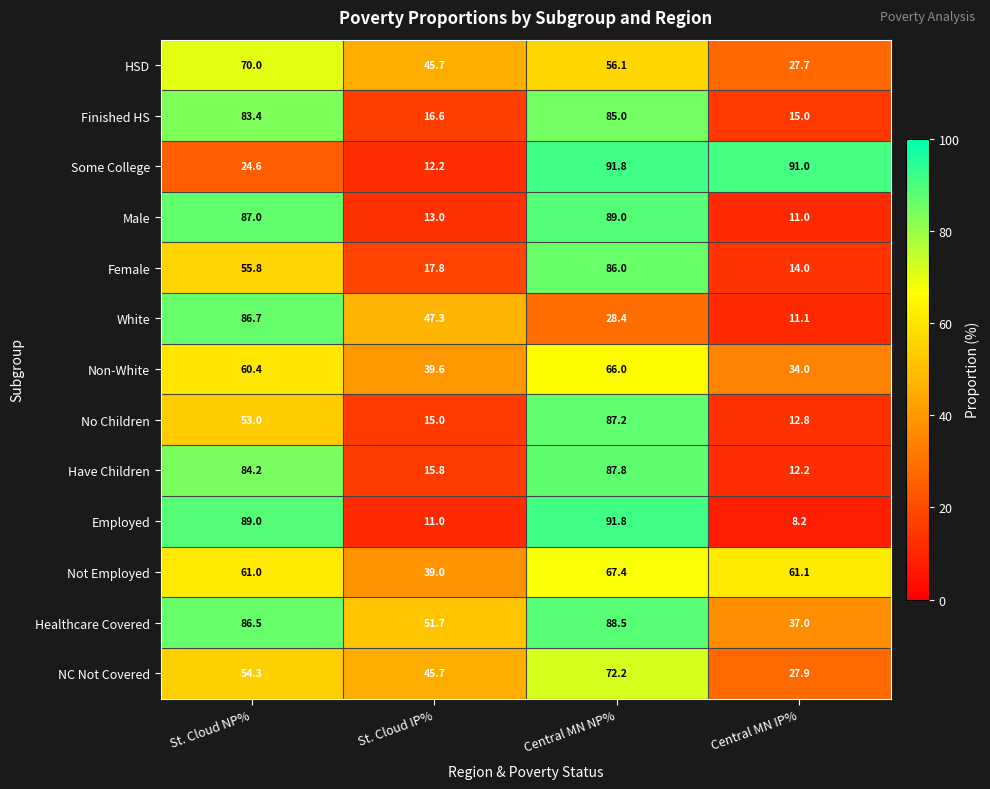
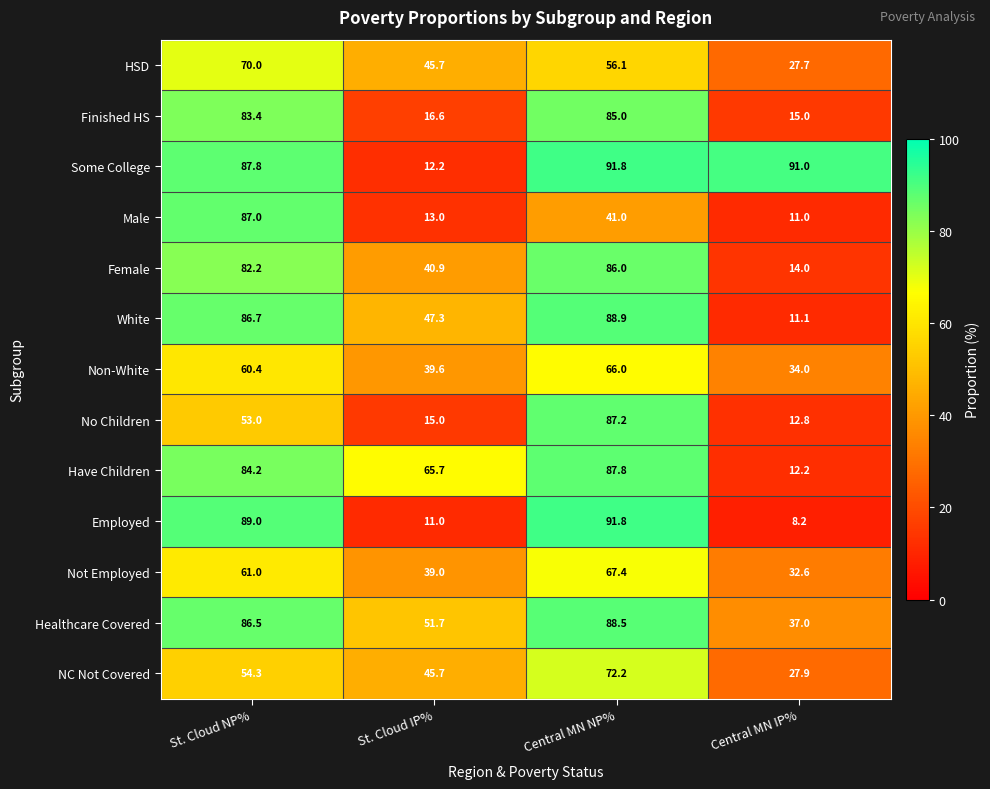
  {
    "HSD": {
      "St. Cloud NP%": 70.0,
      "St. Cloud IP%": 45.7,
      "Central MN NP%": 56.1,
      "Central MN IP%": 27.7
    },
    "Finished HS": {
      "St. Cloud NP%": 83.4,
      "St. Cloud IP%": 16.6,
      "Central MN NP%": 85.0,
      "Central MN IP%": 15.0
    },
    "Some College": {
-     "St. Cloud NP%": 24.6,
+     "St. Cloud NP%": 87.8,
      "St. Cloud IP%": 12.2,
      "Central MN NP%": 91.8,
      "Central MN IP%": 91.0
    },
    "Male": {
      "St. Cloud NP%": 87.0,
      "St. Cloud IP%": 13.0,
-     "Central MN NP%": 89.0,
+     "Central MN NP%": 41.0,
      "Central MN IP%": 11.0
    },
    "Female": {
-     "St. Cloud NP%": 55.8,
-     "St. Cloud IP%": 17.8,
+     "St. Cloud NP%": 82.2,
+     "St. Cloud IP%": 40.9,
      "Central MN NP%": 86.0,
      "Central MN IP%": 14.0
    },
    "White": {
      "St. Cloud NP%": 86.7,
      "St. Cloud IP%": 47.3,
-     "Central MN NP%": 28.4,
+     "Central MN NP%": 88.9,
      "Central MN IP%": 11.1
    },
    "Non-White": {
      "St. Cloud NP%": 60.4,
      "St. Cloud IP%": 39.6,
      "Central MN NP%": 66.0,
      "Central MN IP%": 34.0
    },
    "No Children": {
      "St. Cloud NP%": 53.0,
      "St. Cloud IP%": 15.0,
      "Central MN NP%": 87.2,
      "Central MN IP%": 12.8
    },
    "Have Children": {
      "St. Cloud NP%": 84.2,
-     "St. Cloud IP%": 15.8,
+     "St. Cloud IP%": 65.7,
      "Central MN NP%": 87.8,
      "Central MN IP%": 12.2
    },
    "Employed": {
      "St. Cloud NP%": 89.0,
      "St. Cloud IP%": 11.0,
      "Central MN NP%": 91.8,
      "Central MN IP%": 8.2
    },
    "Not Employed": {
      "St. Cloud NP%": 61.0,
      "St. Cloud IP%": 39.0,
      "Central MN NP%": 67.4,
-     "Central MN IP%": 61.1
+     "Central MN IP%": 32.6
    },
    "Healthcare Covered": {
      "St. Cloud NP%": 86.5,
      "St. Cloud IP%": 51.7,
      "Central MN NP%": 88.5,
      "Central MN IP%": 37.0
    },
    "NC Not Covered": {
      "St. Cloud NP%": 54.3,
      "St. Cloud IP%": 45.7,
      "Central MN NP%": 72.2,
      "Central MN IP%": 27.9
    }
  }
